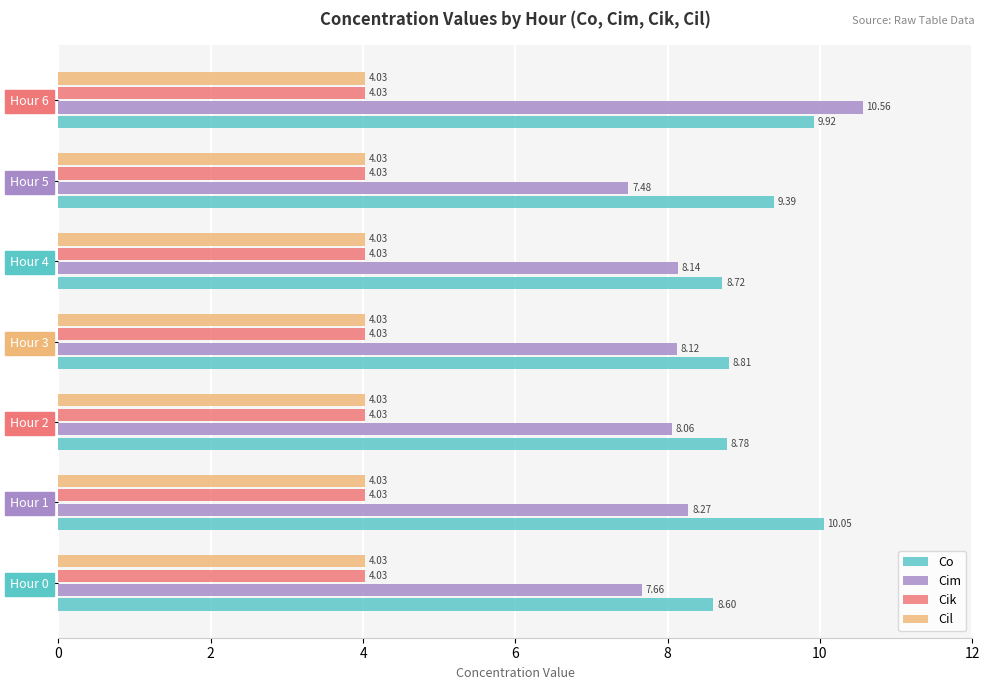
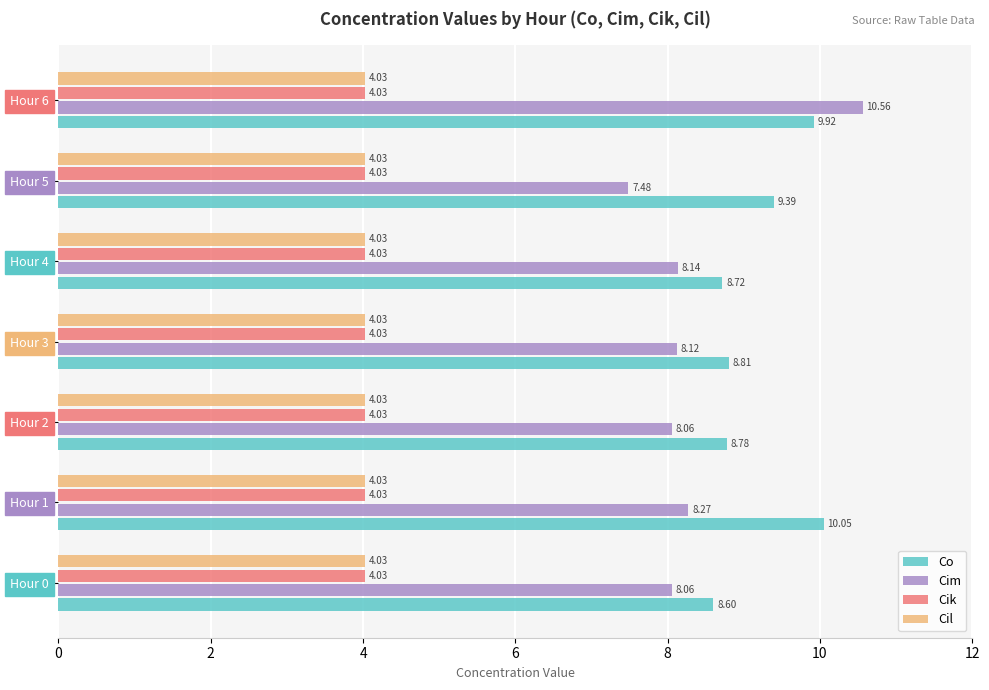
  {
    "Co": {
      "Hour 6": 9.92,
      "Hour 5": 9.39,
      "Hour 4": 8.72,
      "Hour 3": 8.81,
      "Hour 2": 8.78,
      "Hour 1": 10.05,
      "Hour 0": 8.60
    },
    "Cim": {
      "Hour 6": 10.56,
      "Hour 5": 7.48,
      "Hour 4": 8.14,
      "Hour 3": 8.12,
      "Hour 2": 8.06,
      "Hour 1": 8.27,
-     "Hour 0": 7.66
+     "Hour 0": 8.06
    },
    "Cik": {
      "Hour 6": 4.03,
      "Hour 5": 4.03,
      "Hour 4": 4.03,
      "Hour 3": 4.03,
      "Hour 2": 4.03,
      "Hour 1": 4.03,
      "Hour 0": 4.03
    },
    "Cil": {
      "Hour 6": 4.03,
      "Hour 5": 4.03,
      "Hour 4": 4.03,
      "Hour 3": 4.03,
      "Hour 2": 4.03,
      "Hour 1": 4.03,
      "Hour 0": 4.03
    }
  }
